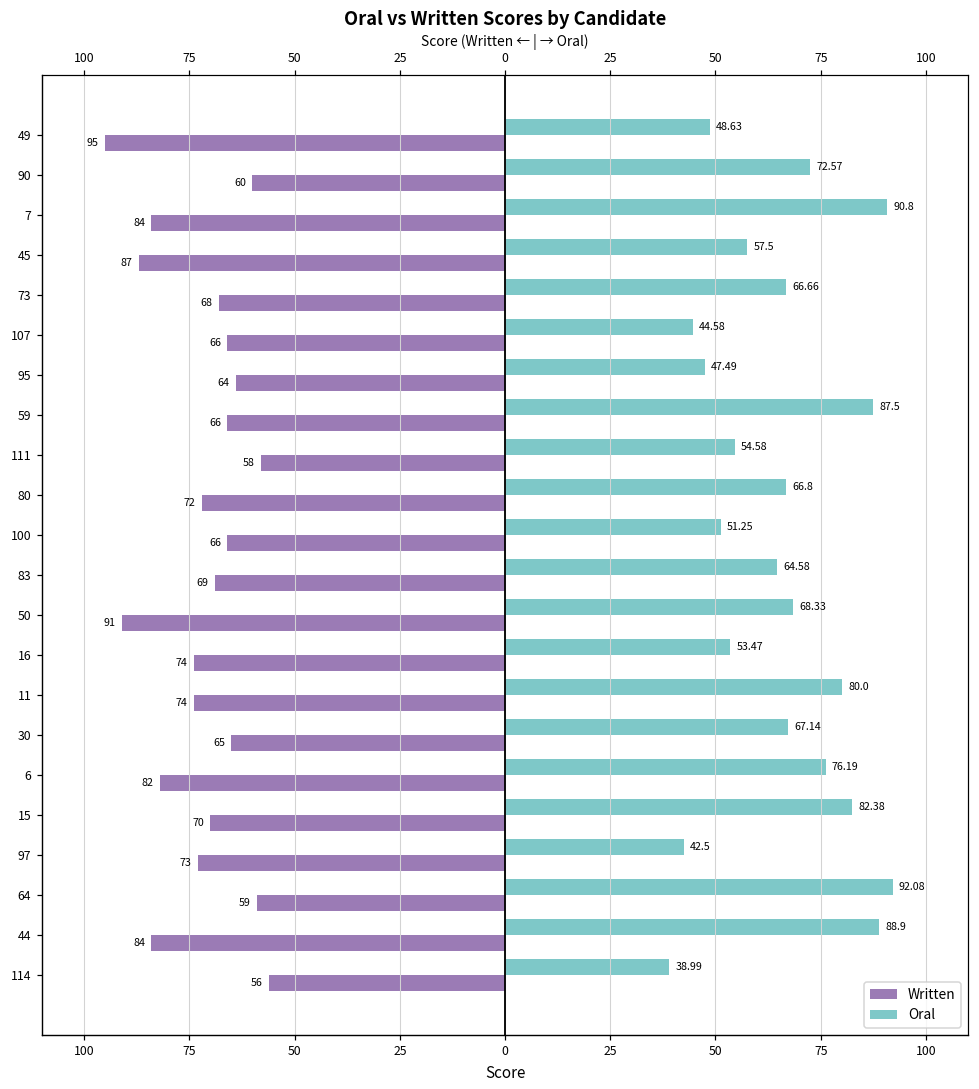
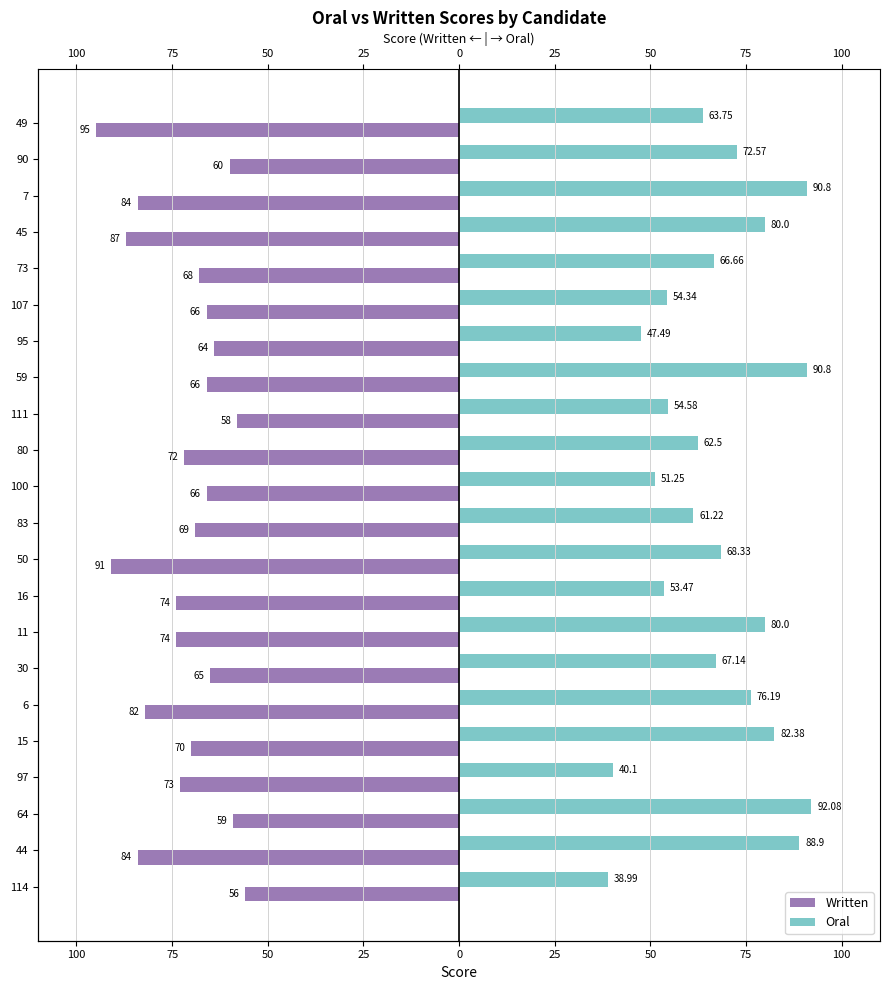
  {
    "Oral": {
-     "49": 48.63,
+     "49": 63.75,
      "90": 72.57,
      "7": 90.8,
-     "45": 57.5,
+     "45": 80.0,
      "73": 66.66,
-     "107": 44.58,
+     "107": 54.34,
      "95": 47.49,
-     "59": 87.5,
+     "59": 90.8,
      "111": 54.58,
-     "80": 66.8,
+     "80": 62.5,
      "100": 51.25,
-     "83": 64.58,
+     "83": 61.22,
      "50": 68.33,
      "16": 53.47,
      "11": 80.0,
      "30": 67.14,
      "6": 76.19,
      "15": 82.38,
-     "97": 42.5,
+     "97": 40.1,
      "64": 92.08,
      "44": 88.9,
      "114": 38.99
    }
  }
